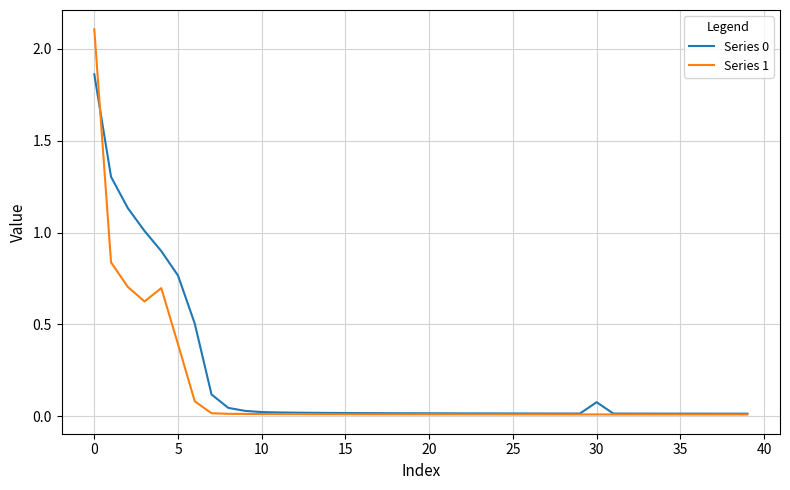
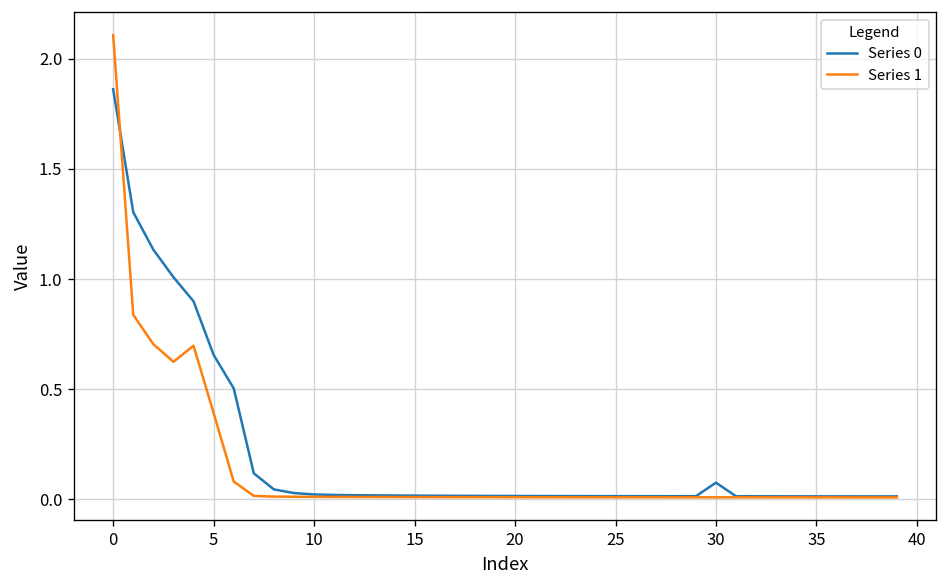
  {
    "Series 0": {
      "0": 1.86,
-     "5": 0.77,
+     "5": 0.66,
      "30": 0.08
    },
    "Series 1": {
      "0": 2.11,
      "5": 0.39,
      "30": 0.01
    }
  }
